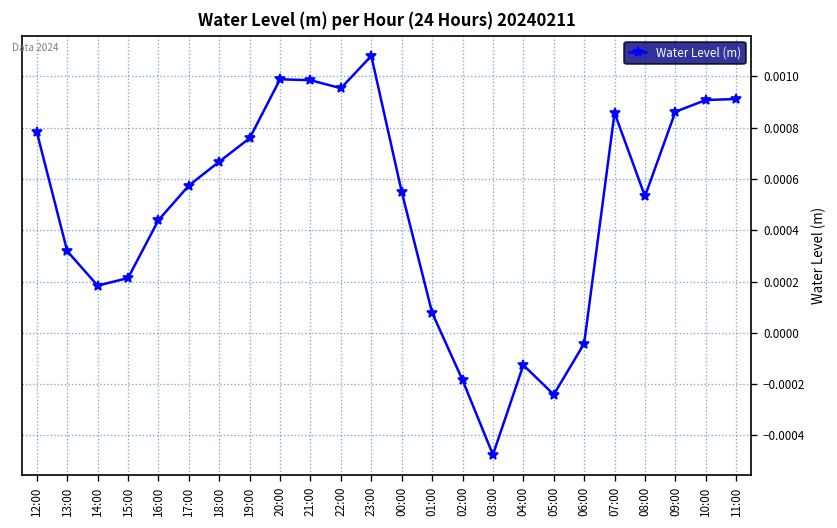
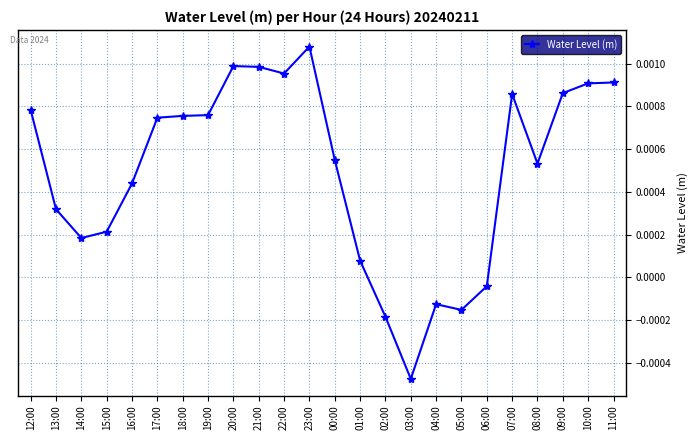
  {
    "12:00": 0.00078,
    "13:00": 0.00032,
    "14:00": 0.00018,
    "15:00": 0.00021,
    "16:00": 0.00044,
-   "17:00": 0.00057,
-   "18:00": 0.00067,
+   "17:00": 0.00075,
+   "18:00": 0.00076,
    "19:00": 0.00076,
    "20:00": 0.00099,
    "21:00": 0.00099,
    "22:00": 0.00095,
    "23:00": 0.00108,
    "00:00": 0.00055,
    "01:00": 0.00008,
    "02:00": -0.00018,
    "03:00": -0.00048,
    "04:00": -0.00013,
-   "05:00": -0.00024,
+   "05:00": -0.00015,
    "06:00": -0.00004,
    "07:00": 0.00086,
    "08:00": 0.00053,
    "09:00": 0.00086,
    "10:00": 0.00091,
    "11:00": 0.00091
  }
